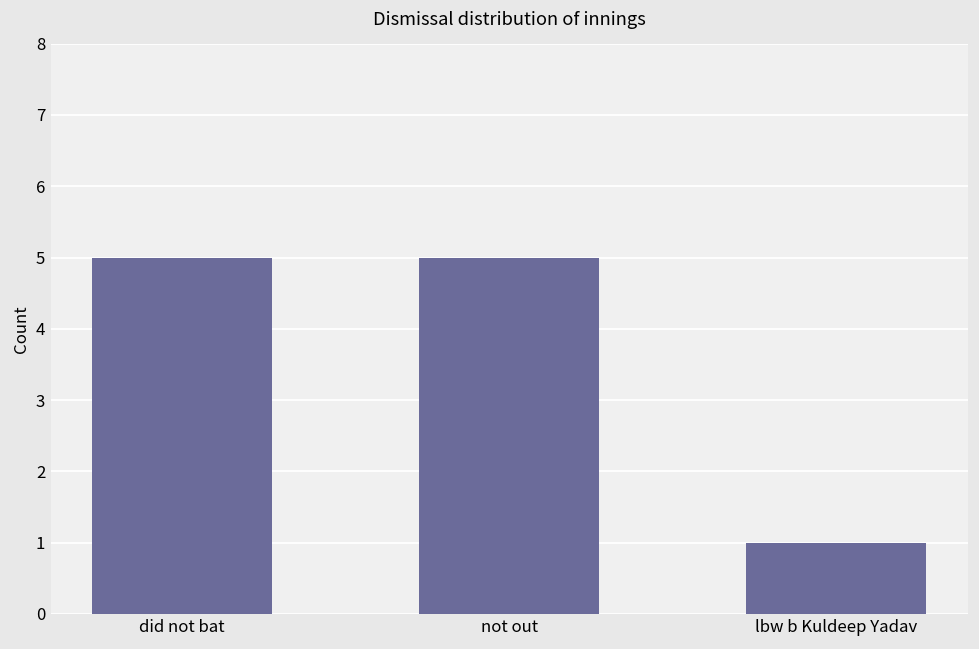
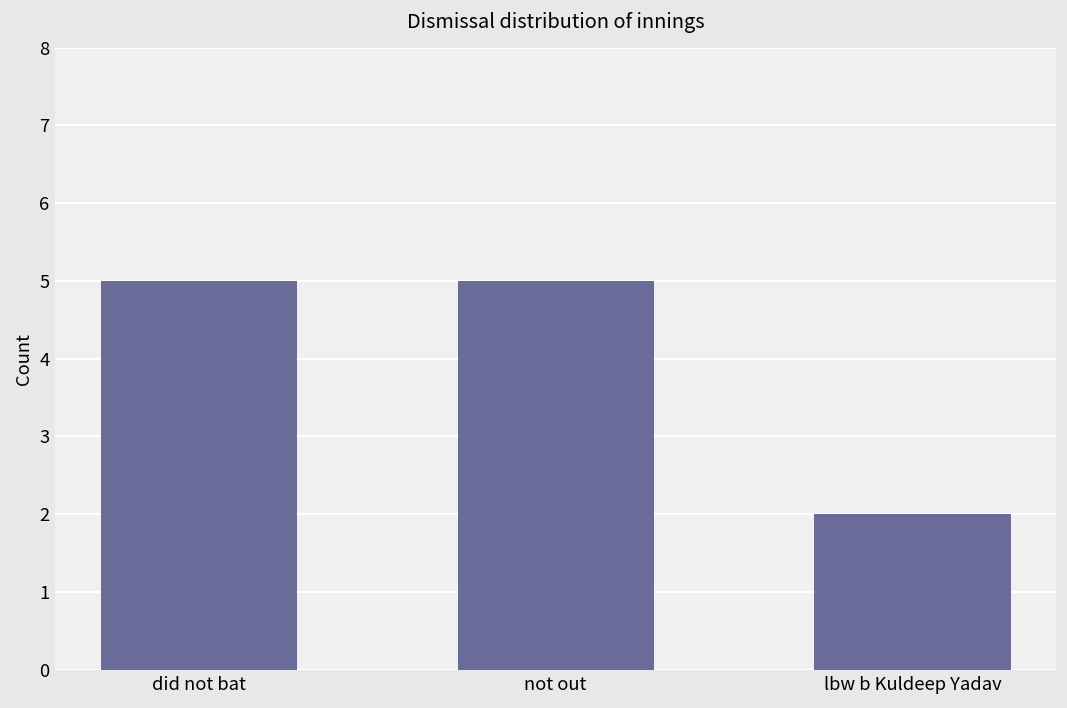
  {
    "did not bat": 5,
    "not out": 5,
-   "lbw b Kuldeep Yadav": 1
+   "lbw b Kuldeep Yadav": 2
  }
